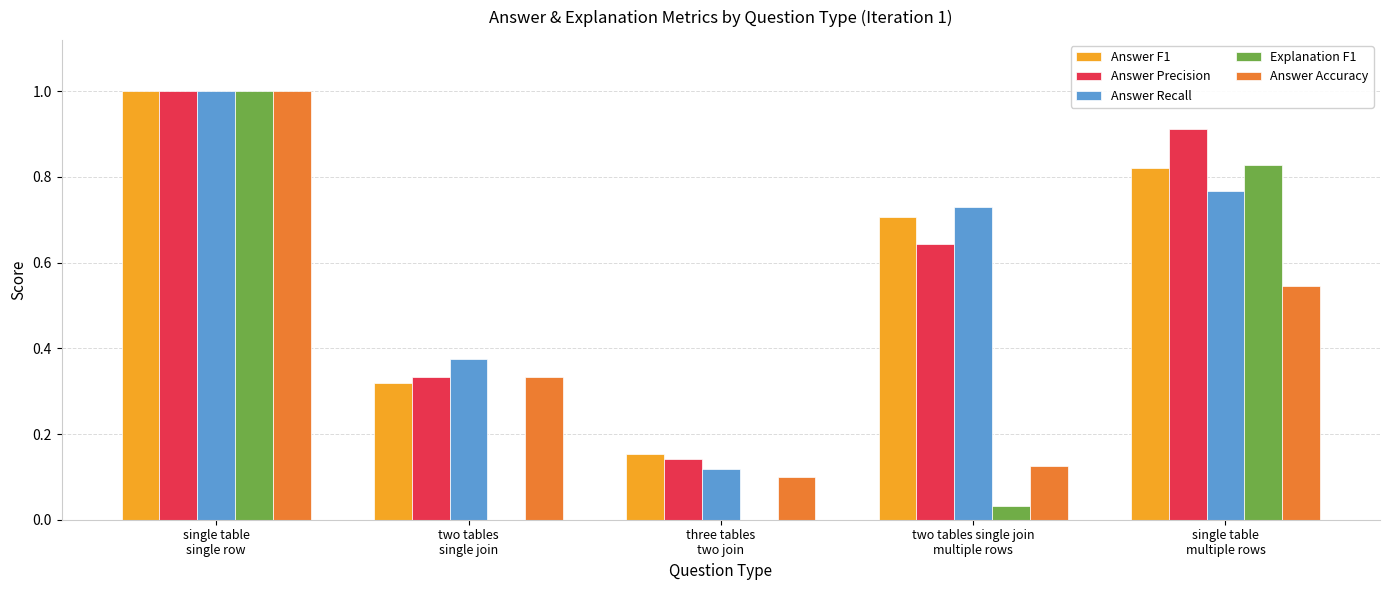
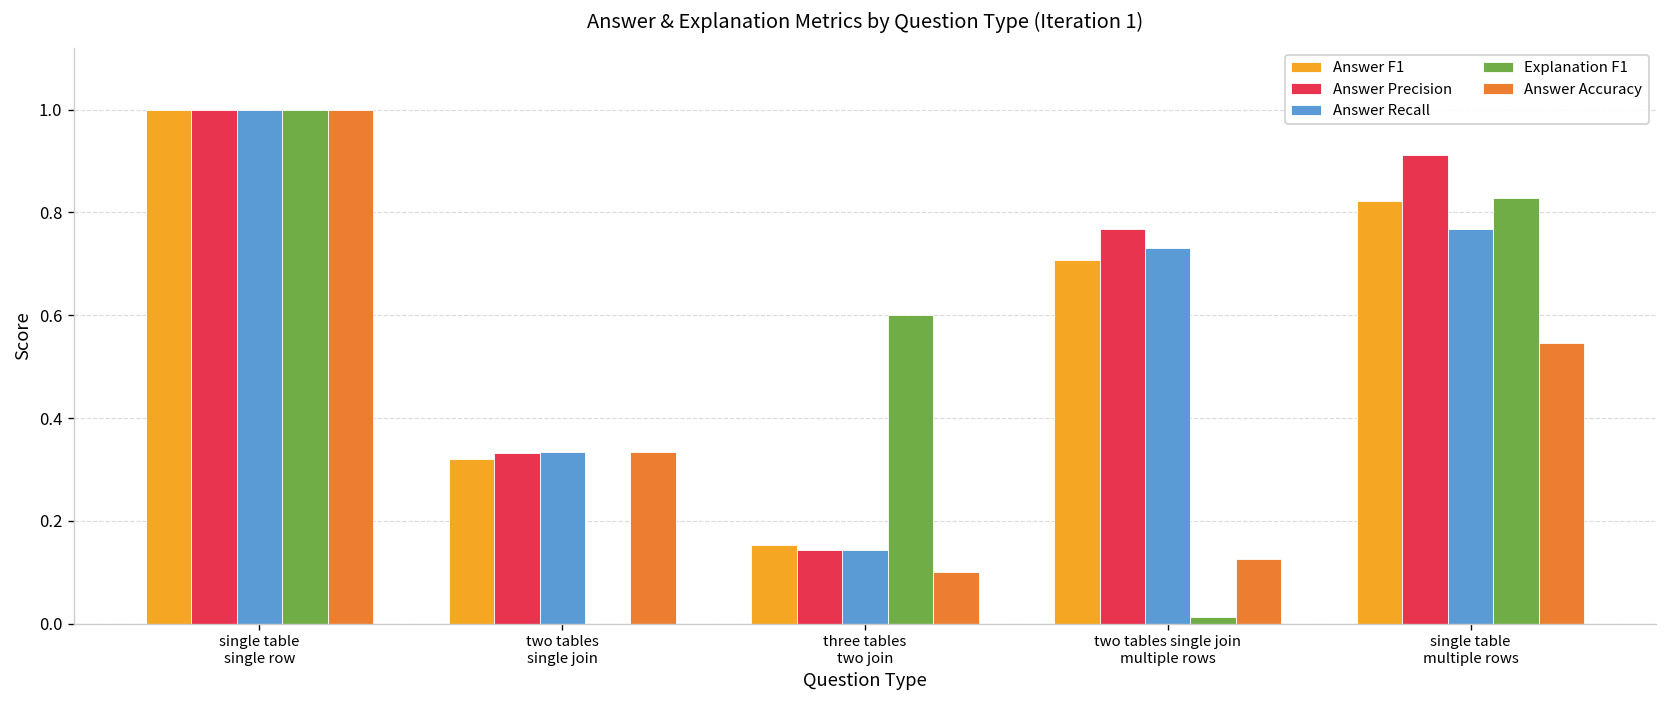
  {
    "Answer Precision": {
      "single table single row": 1.00,
      "two tables single join": 0.33,
      "three tables two join": 0.14,
-     "two tables single join multiple rows": 0.64,
+     "two tables single join multiple rows": 0.77,
      "single table multiple rows": 0.91
    },
    "Answer Recall": {
      "single table single row": 1.00,
-     "two tables single join": 0.37,
-     "three tables two join": 0.12,
+     "two tables single join": 0.33,
+     "three tables two join": 0.14,
      "two tables single join multiple rows": 0.73,
      "single table multiple rows": 0.77
    },
    "Explanation F1": {
      "single table single row": 1.00,
      "two tables single join": 0.00,
-     "three tables two join": 0.0,
-     "two tables single join multiple rows": 0.03,
+     "three tables two join": 0.6,
+     "two tables single join multiple rows": 0.01,
      "single table multiple rows": 0.83
    }
  }
